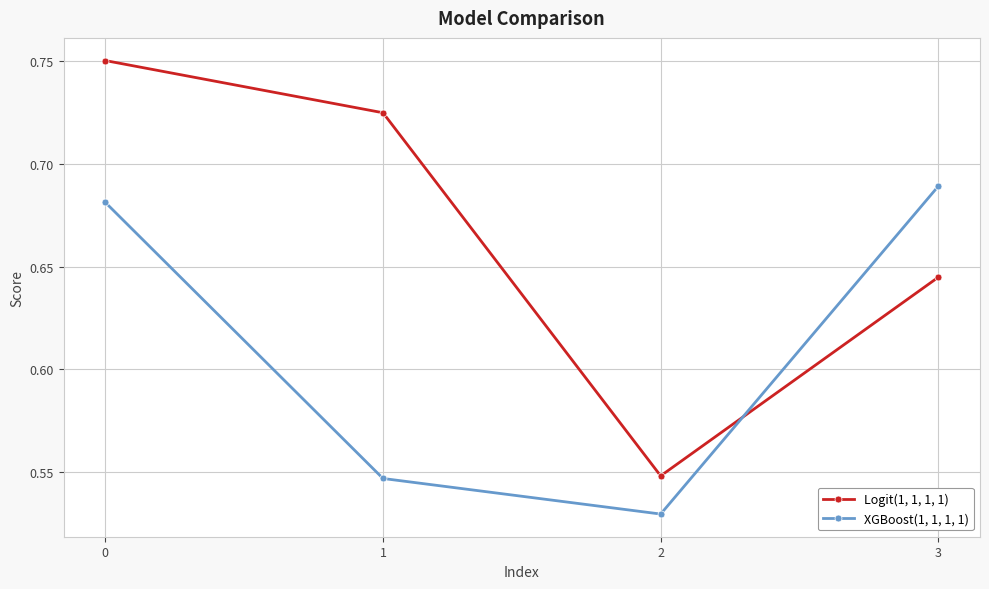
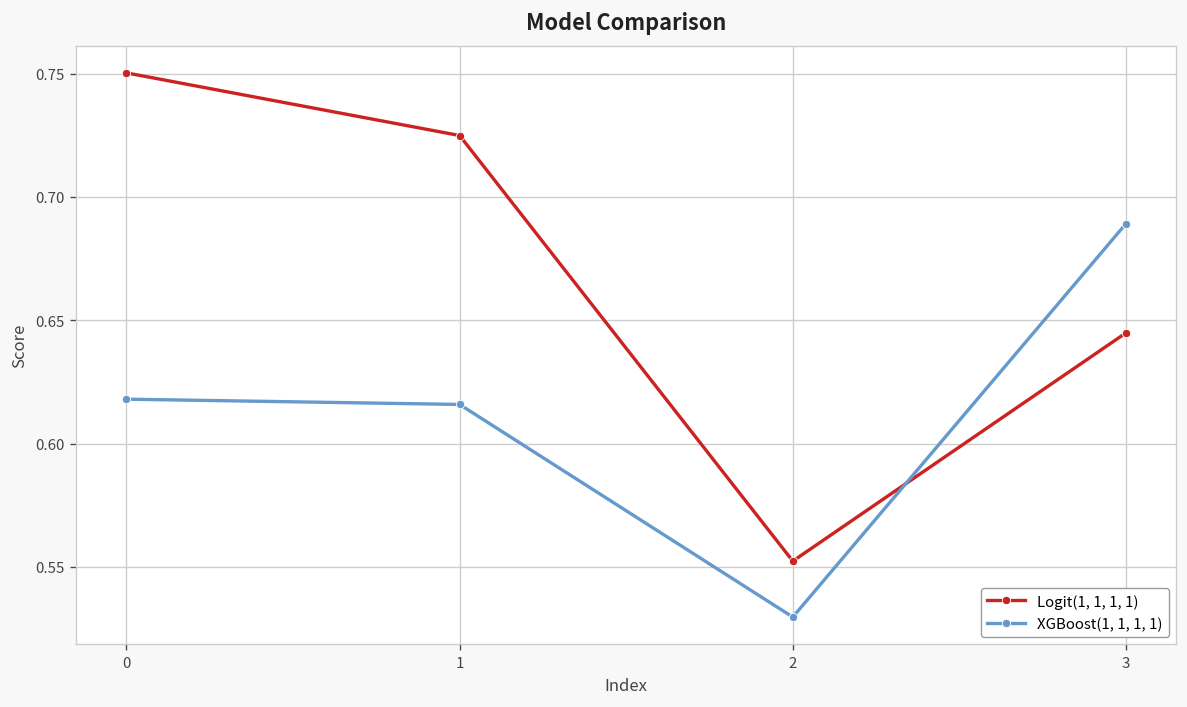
  {
    "Logit(1, 1, 1, 1)": {
      "0": 0.750,
      "1": 0.725,
-     "2": 0.548,
+     "2": 0.552,
      "3": 0.645
    },
    "XGBoost(1, 1, 1, 1)": {
-     "0": 0.681,
-     "1": 0.547,
+     "0": 0.618,
+     "1": 0.616,
      "2": 0.530,
      "3": 0.689
    }
  }
